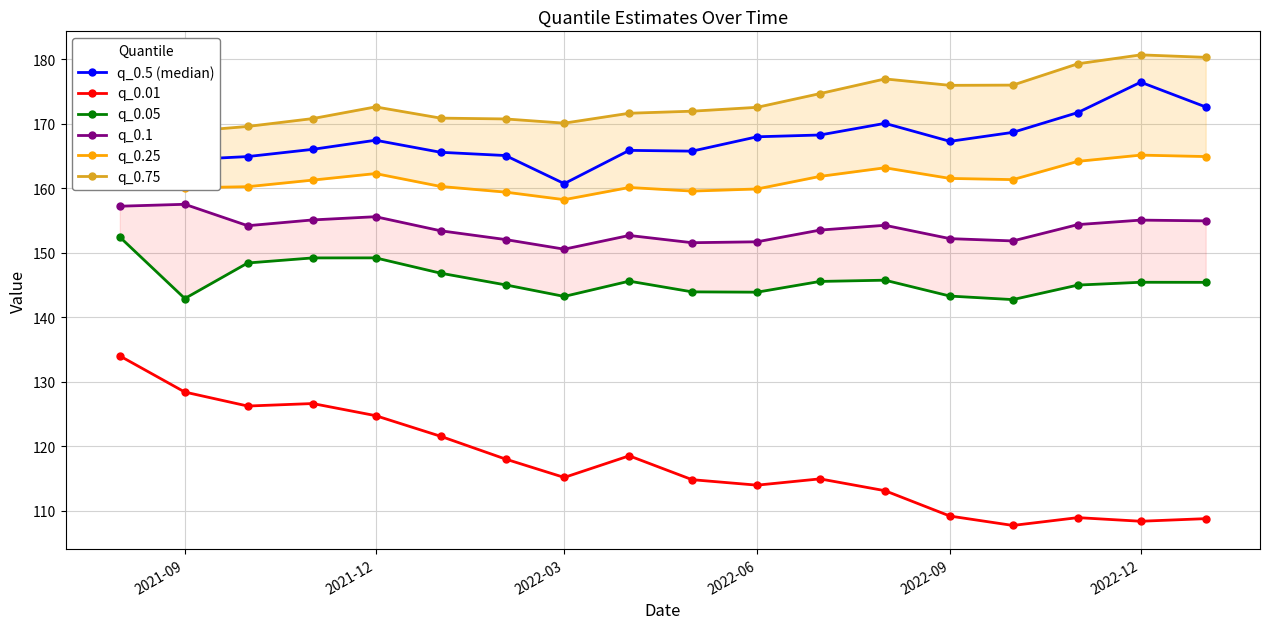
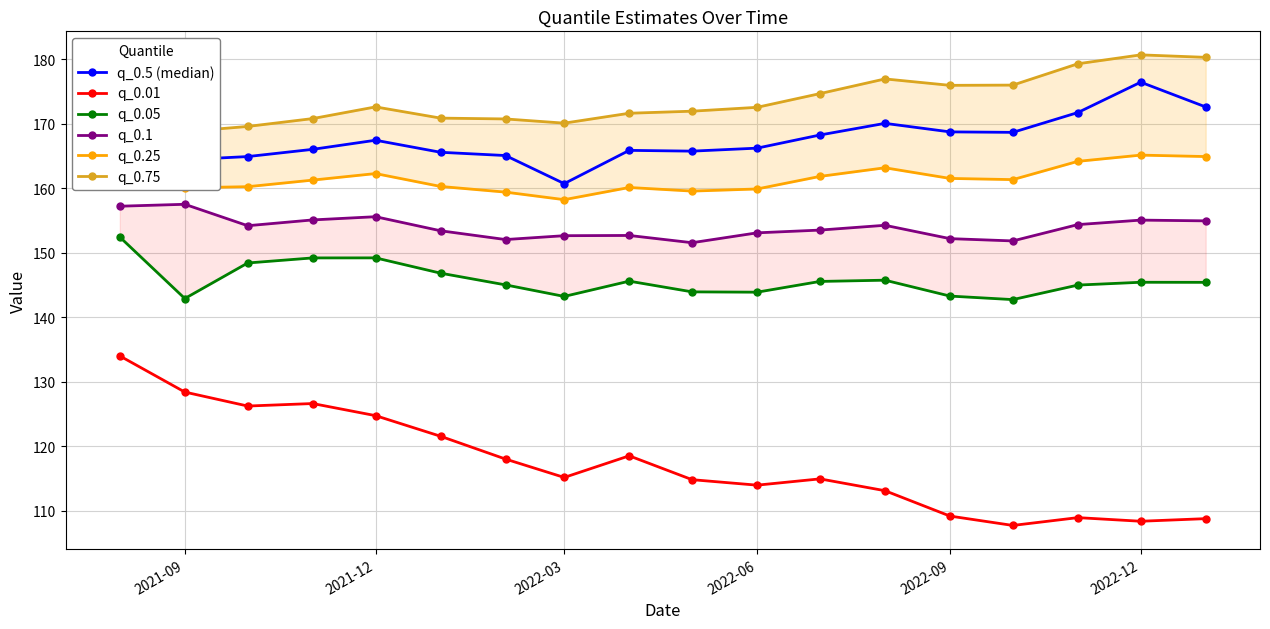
  {
    "q_0.5 (median)": {
      "2021-12": 167,
      "2022-03": 161,
-     "2022-06": 168,
-     "2022-09": 167,
+     "2022-06": 166,
+     "2022-09": 169,
      "2022-12": 176
    },
    "q_0.01": {
      "2021-09": 128,
      "2021-12": 125,
      "2022-03": 115,
      "2022-06": 114,
      "2022-09": 109,
      "2022-12": 108
    },
    "q_0.05": {
      "2021-09": 143,
      "2021-12": 149,
      "2022-03": 143,
      "2022-06": 144,
      "2022-09": 143,
      "2022-12": 145
    },
    "q_0.1": {
      "2021-09": 158,
      "2021-12": 156,
-     "2022-03": 151,
-     "2022-06": 152,
+     "2022-03": 153,
+     "2022-06": 153,
      "2022-09": 152,
      "2022-12": 155
    }
  }
